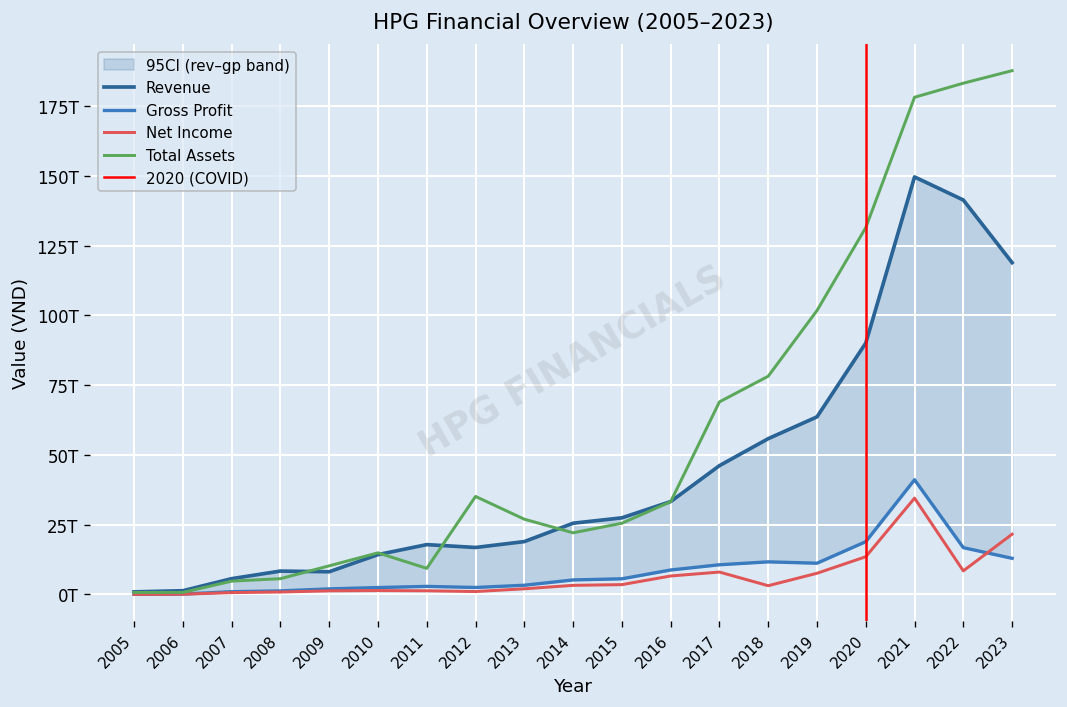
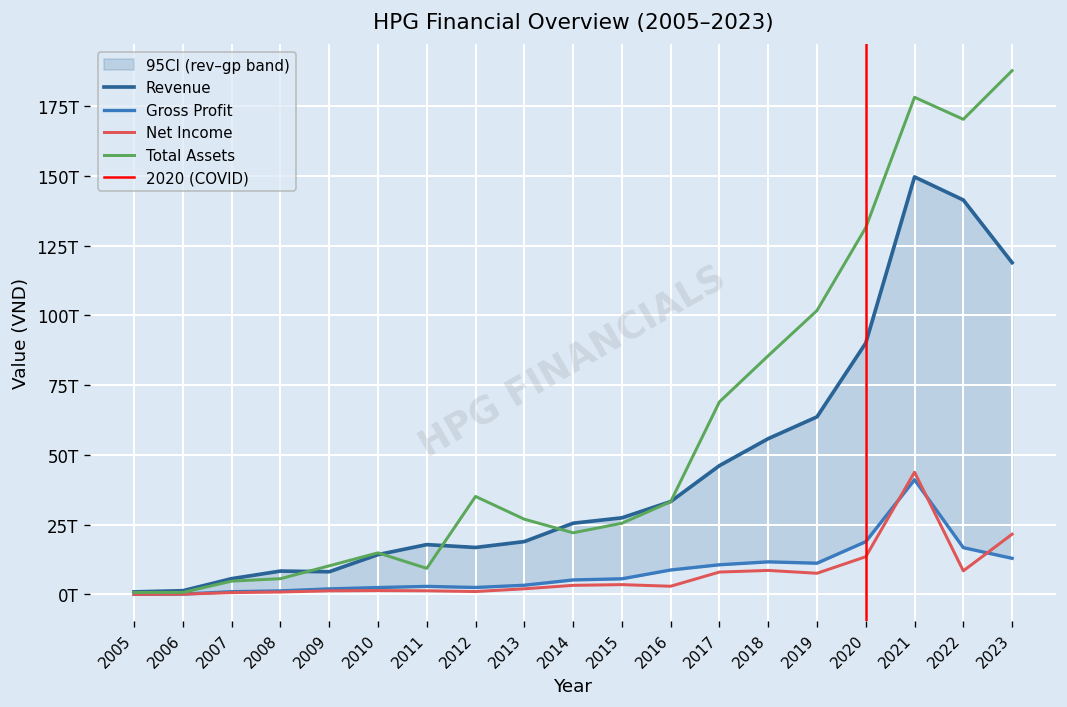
  {
    "Net Income": {
      "2011": "1T",
      "2012": "1T",
      "2013": "2T",
      "2014": "3T",
      "2015": "4T",
-     "2016": "7T",
+     "2016": "3T",
      "2017": "8T",
-     "2018": "3T",
+     "2018": "9T",
      "2019": "8T",
      "2020": "14T",
-     "2021": "35T",
+     "2021": "44T",
      "2022": "8T",
      "2023": "22T"
    },
    "Total Assets": {
      "2008": "6T",
      "2009": "10T",
      "2011": "9T",
      "2012": "35T",
      "2013": "27T",
      "2014": "22T",
      "2015": "26T",
      "2017": "69T",
-     "2018": "78T",
+     "2018": "86T",
      "2019": "102T",
      "2020": "132T",
      "2021": "178T",
-     "2022": "183T",
+     "2022": "170T",
      "2023": "188T"
    }
  }
